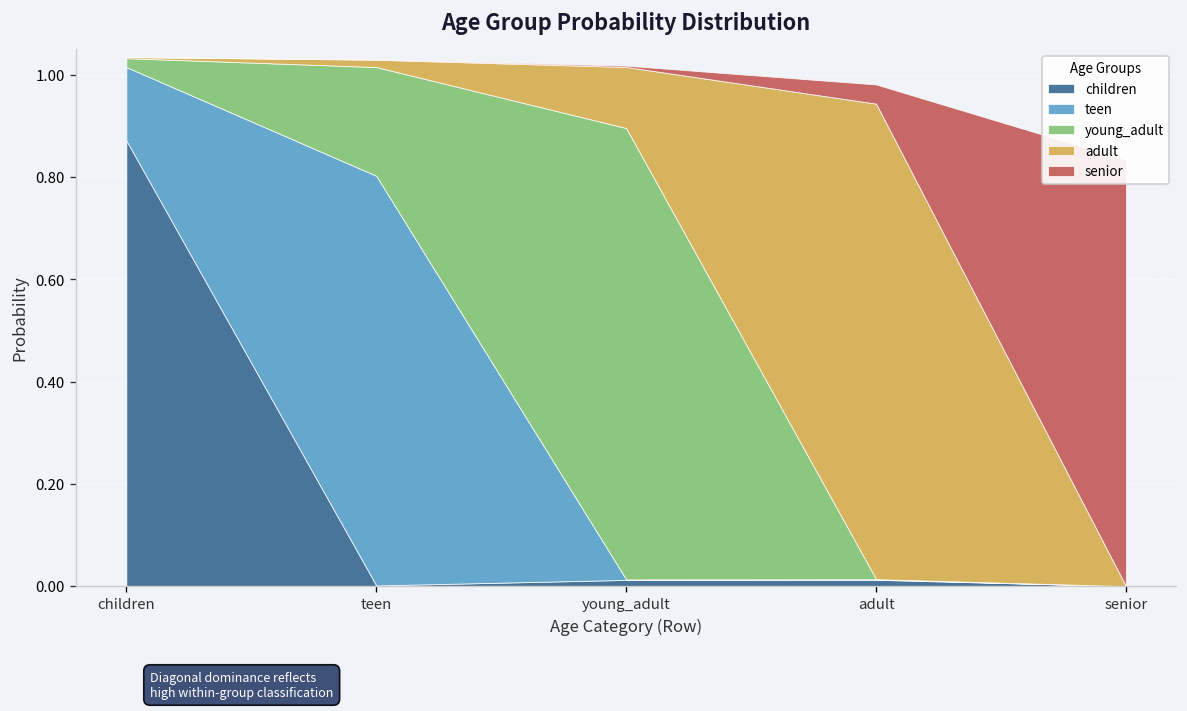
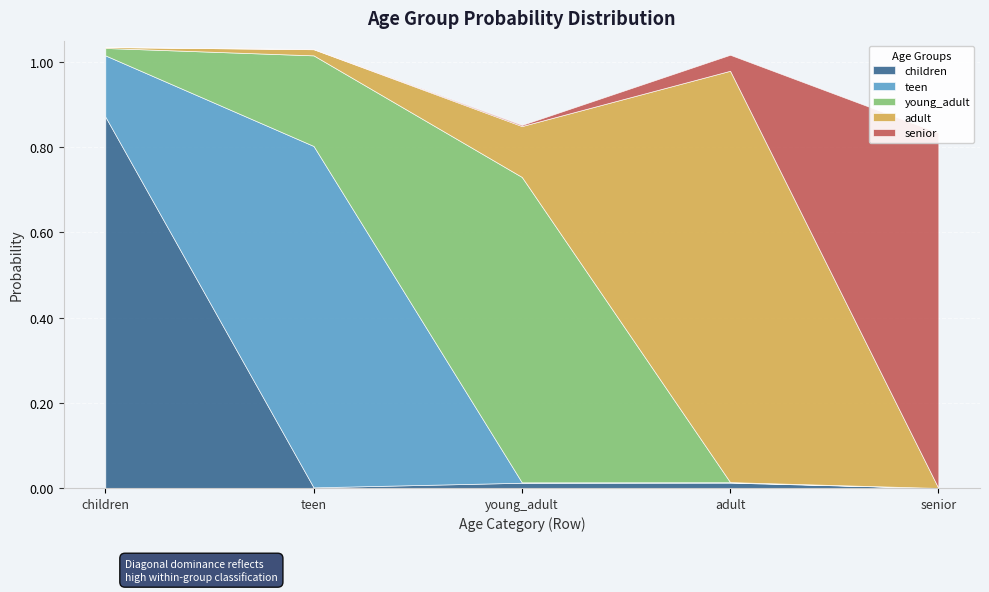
  {
    "children": {
      "children": 0.87
    },
    "teen": {
      "children": 0.14,
      "teen": 0.80
    },
    "young_adult": {
      "teen": 0.21,
-     "young_adult": 0.88
+     "young_adult": 0.72
    },
    "adult": {
-     "adult": 0.93
+     "adult": 0.97
    },
    "senior": {
      "adult": 0.04
    }
  }
